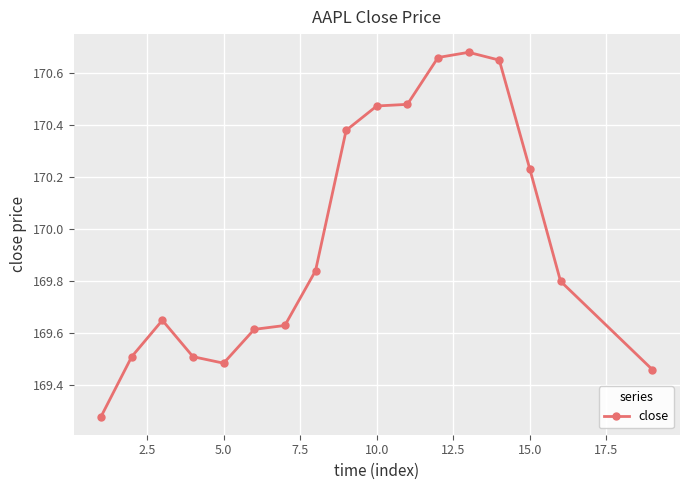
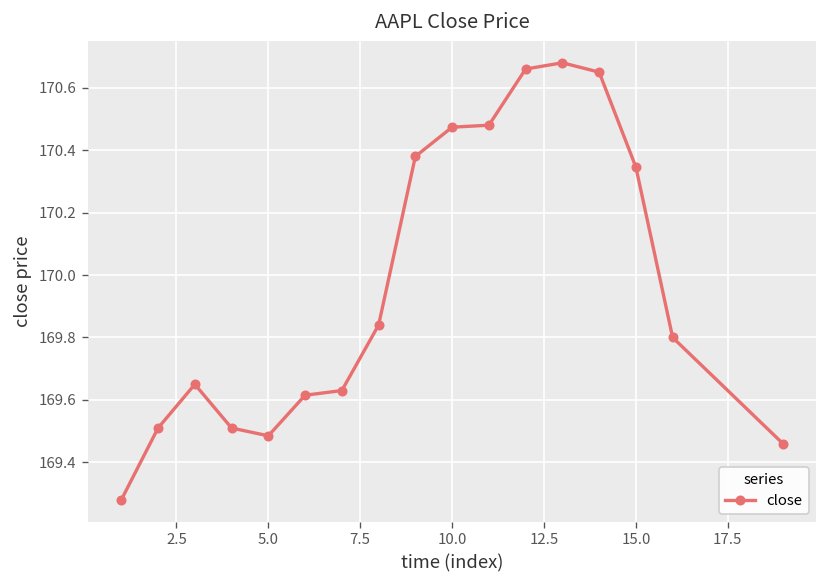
  {
    "5.0": 169.49,
    "10.0": 170.47,
-   "15.0": 170.23
+   "15.0": 170.35
  }
